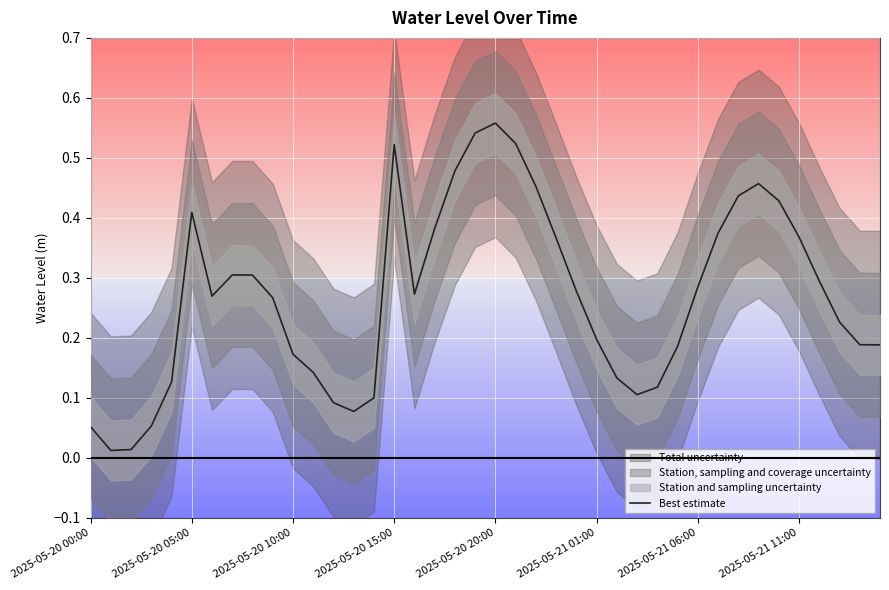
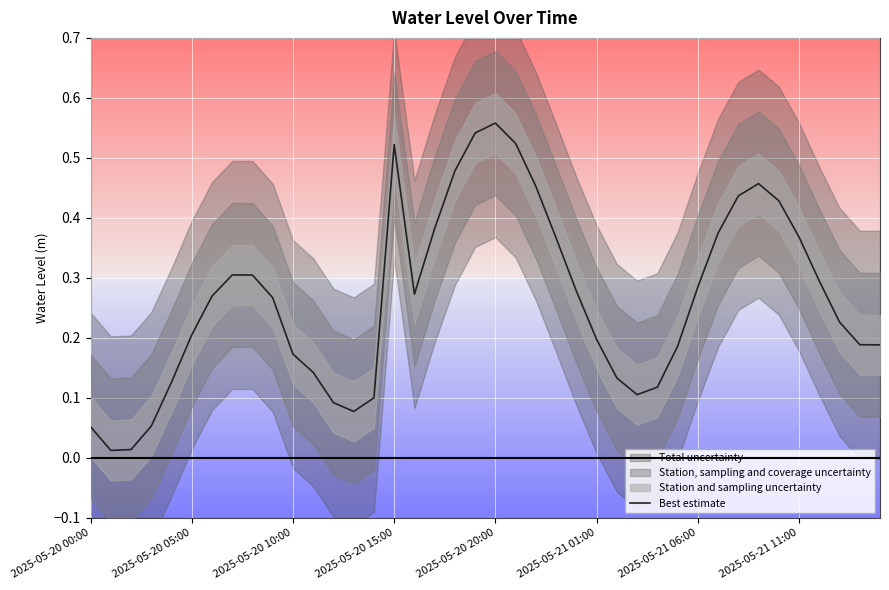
  {
    "Best estimate": {
      "2025-05-20 00:00": 0.05,
-     "2025-05-20 05:00": 0.41,
+     "2025-05-20 05:00": 0.21,
      "2025-05-20 10:00": 0.17,
      "2025-05-20 15:00": 0.52,
      "2025-05-20 20:00": 0.56,
      "2025-05-21 01:00": 0.20,
      "2025-05-21 06:00": 0.28,
      "2025-05-21 11:00": 0.37
    }
  }
